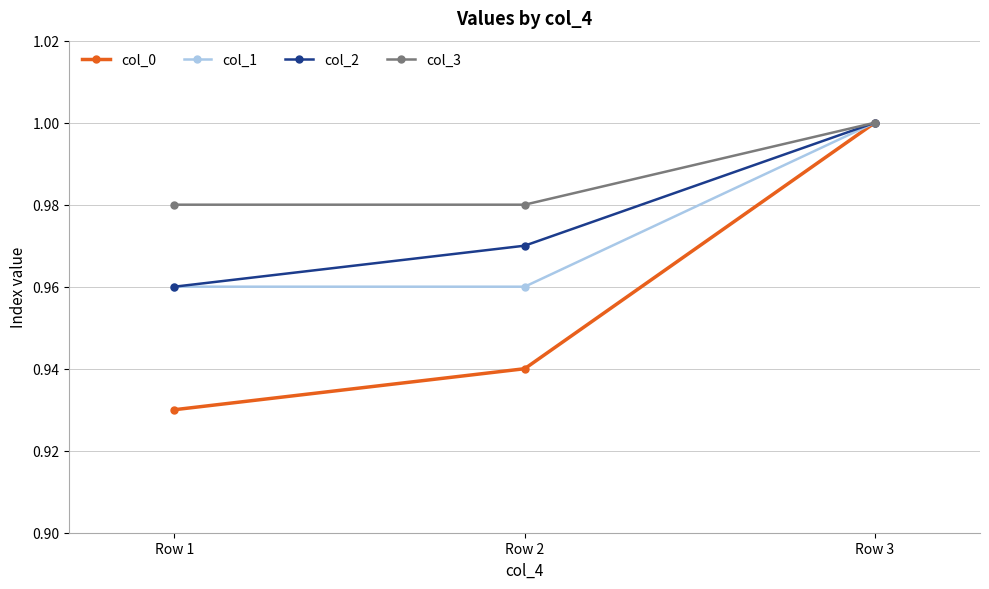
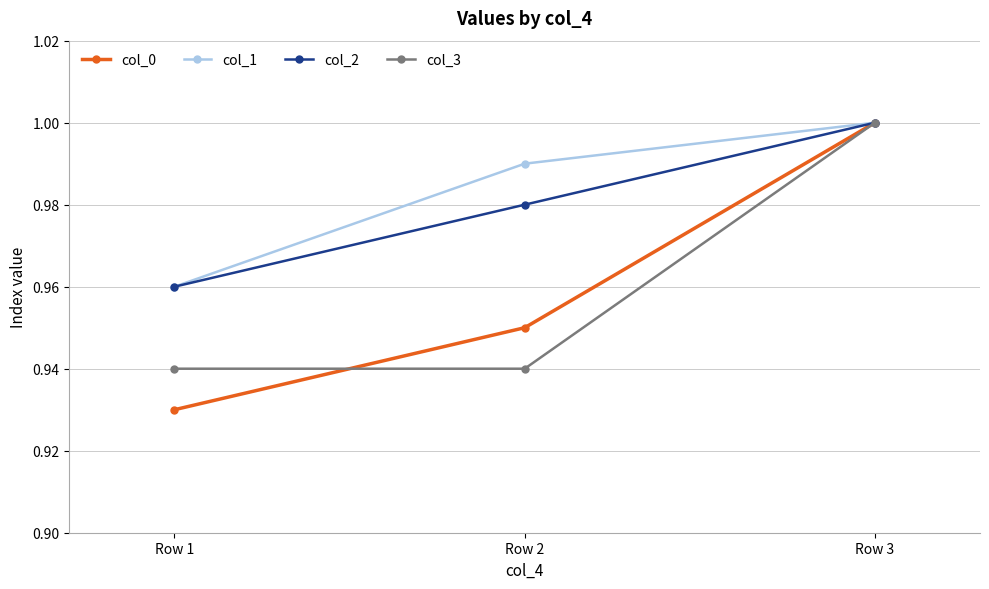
  {
    "col_0": {
      "Row 1": 0.93,
-     "Row 2": 0.94
+     "Row 2": 0.95
    },
    "col_1": {
-     "Row 2": 0.96
+     "Row 2": 0.99
    },
    "col_2": {
-     "Row 2": 0.97
+     "Row 2": 0.98
    },
    "col_3": {
-     "Row 1": 0.98,
-     "Row 2": 0.98
+     "Row 1": 0.94,
+     "Row 2": 0.94
    }
  }
